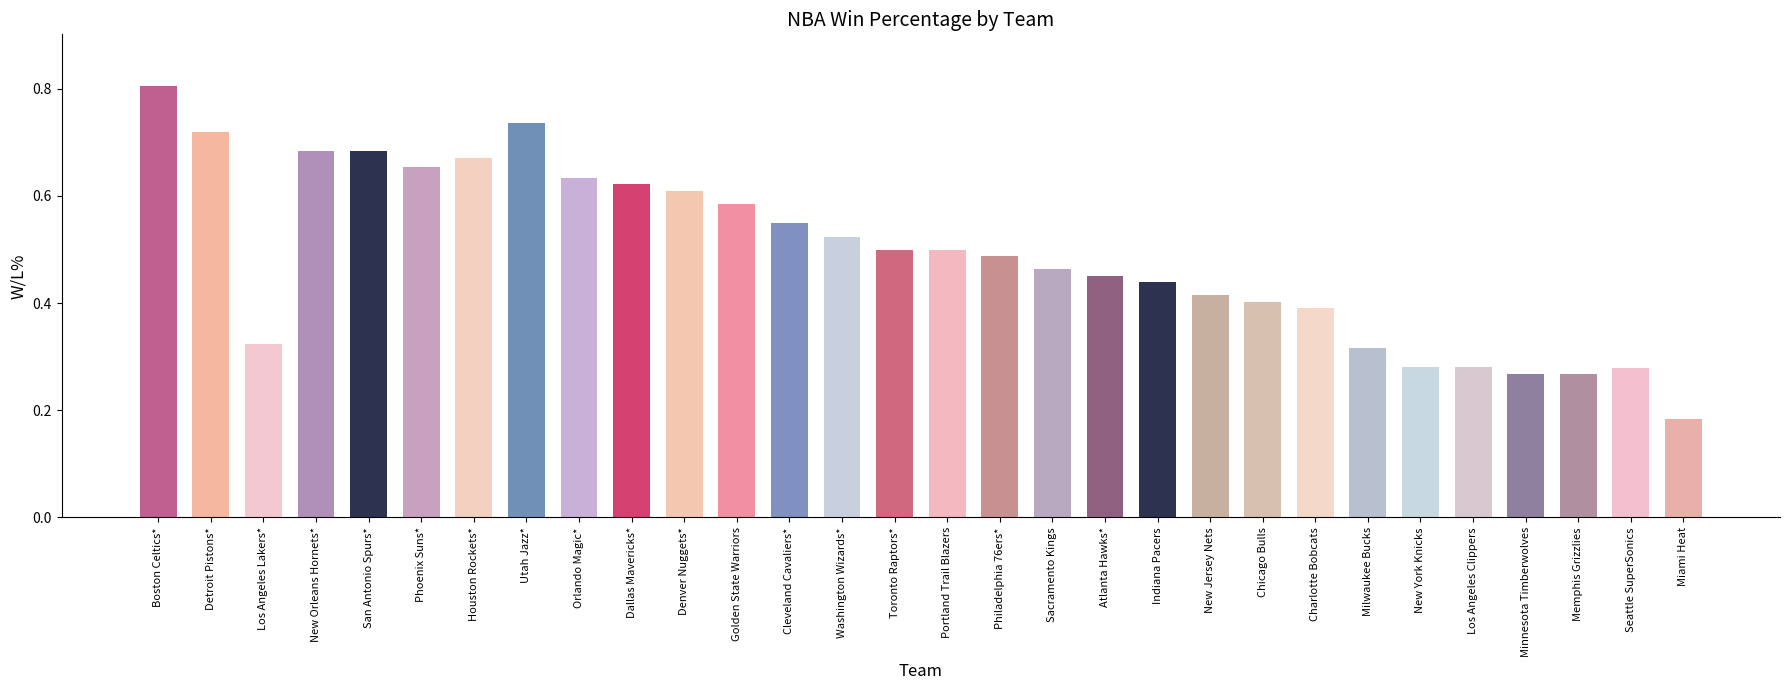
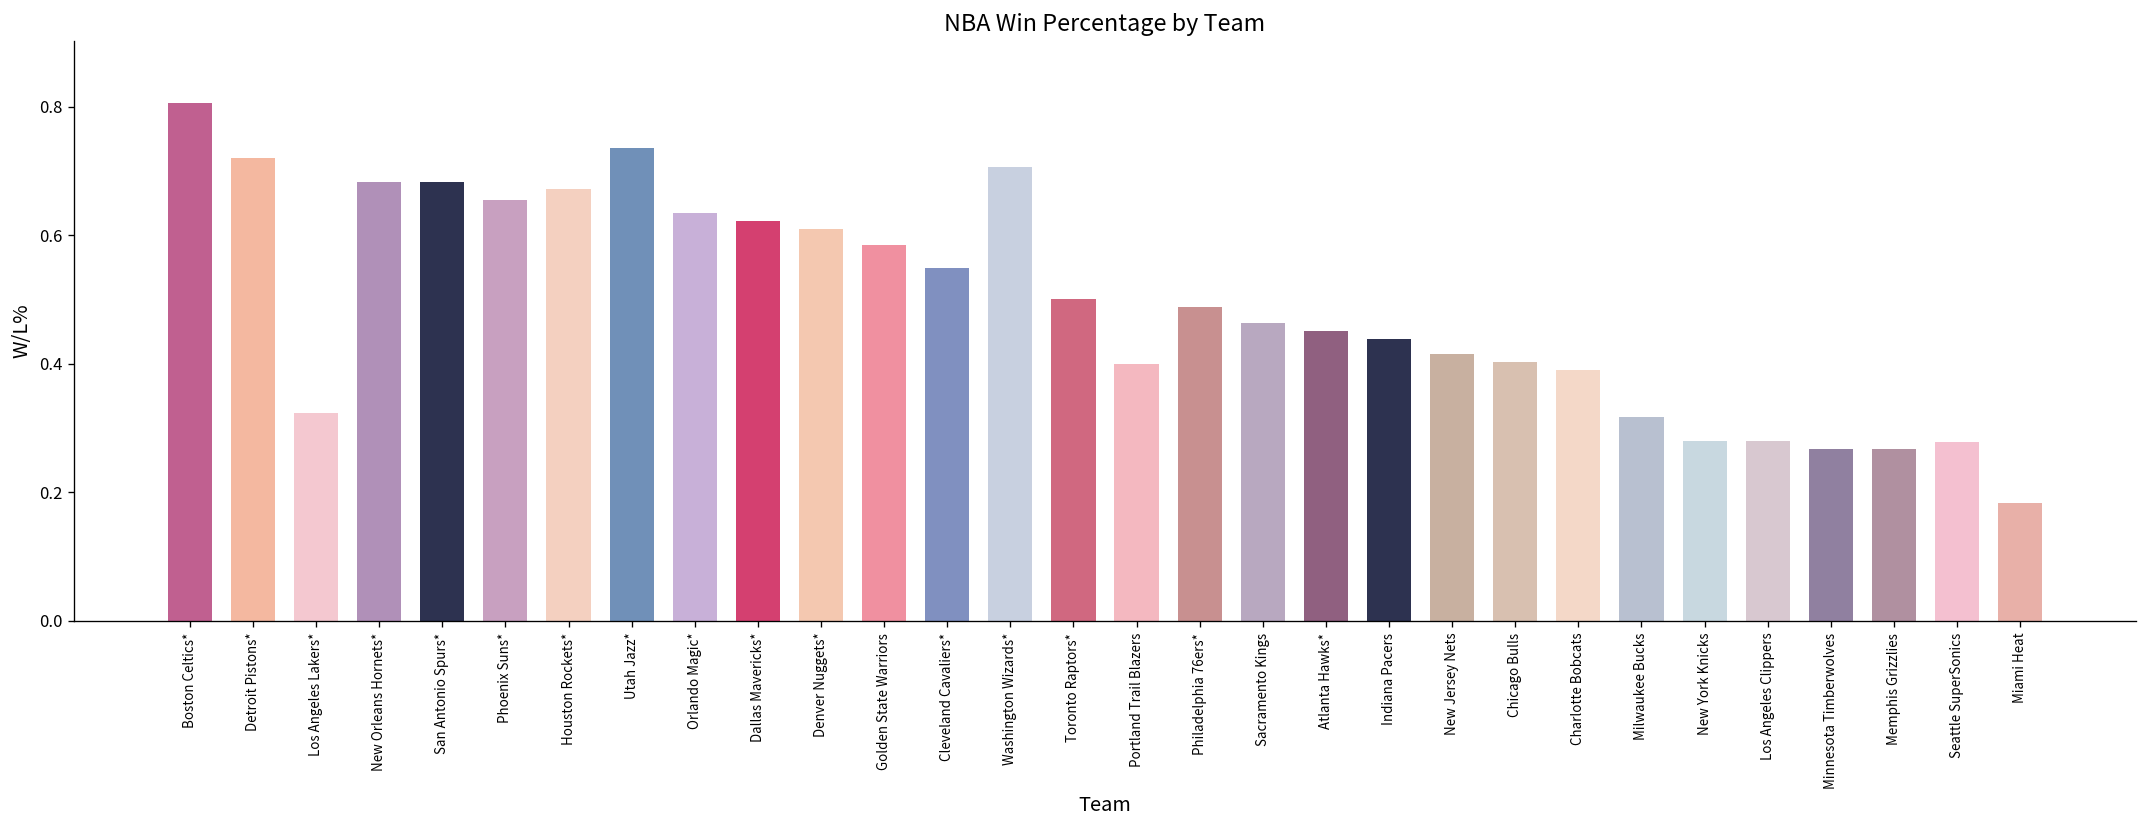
  {
    "Boston Celtics*": 0.81,
    "Detroit Pistons*": 0.72,
    "Los Angeles Lakers*": 0.32,
    "New Orleans Hornets*": 0.68,
    "San Antonio Spurs*": 0.68,
    "Phoenix Suns*": 0.65,
    "Houston Rockets*": 0.67,
    "Utah Jazz*": 0.74,
    "Orlando Magic*": 0.63,
    "Dallas Mavericks*": 0.62,
    "Denver Nuggets*": 0.61,
    "Golden State Warriors": 0.59,
    "Cleveland Cavaliers*": 0.55,
-   "Washington Wizards*": 0.52,
+   "Washington Wizards*": 0.71,
    "Toronto Raptors*": 0.50,
-   "Portland Trail Blazers": 0.5,
+   "Portland Trail Blazers": 0.4,
    "Philadelphia 76ers*": 0.49,
    "Sacramento Kings": 0.46,
    "Atlanta Hawks*": 0.45,
    "Indiana Pacers": 0.44,
    "New Jersey Nets": 0.42,
    "Chicago Bulls": 0.40,
    "Charlotte Bobcats": 0.39,
    "Milwaukee Bucks": 0.32,
    "New York Knicks": 0.28,
    "Los Angeles Clippers": 0.28,
    "Minnesota Timberwolves": 0.27,
    "Memphis Grizzlies": 0.27,
    "Seattle SuperSonics": 0.28,
    "Miami Heat": 0.18
  }
